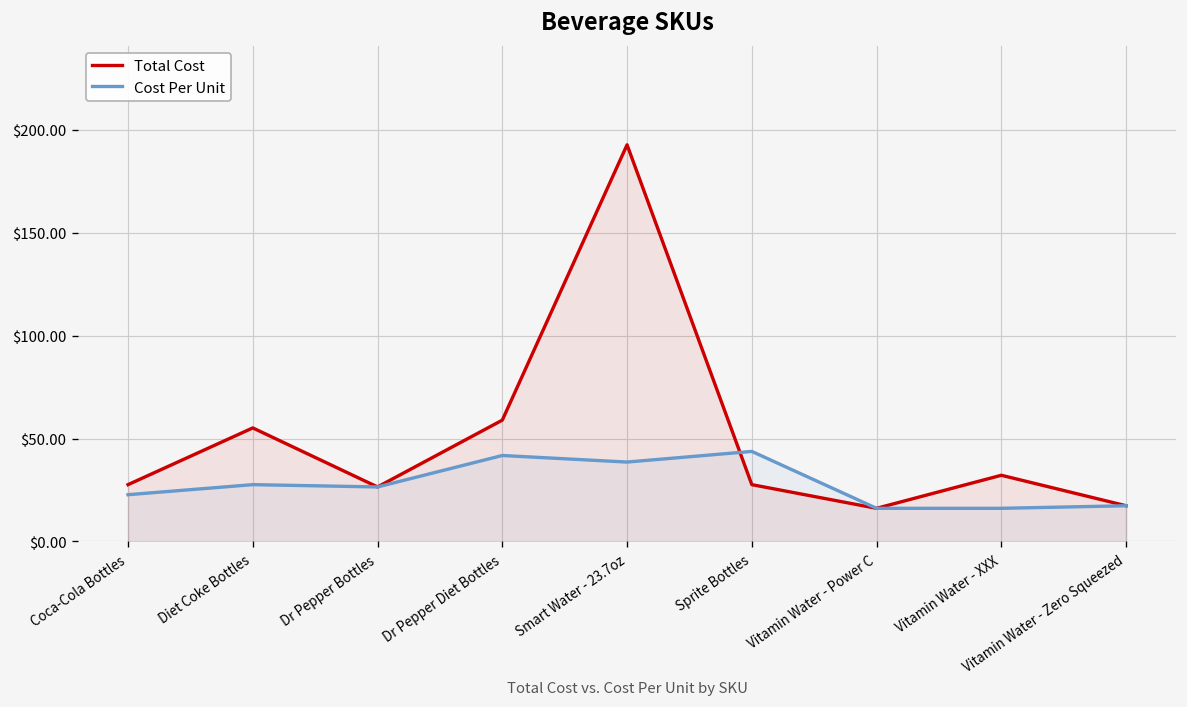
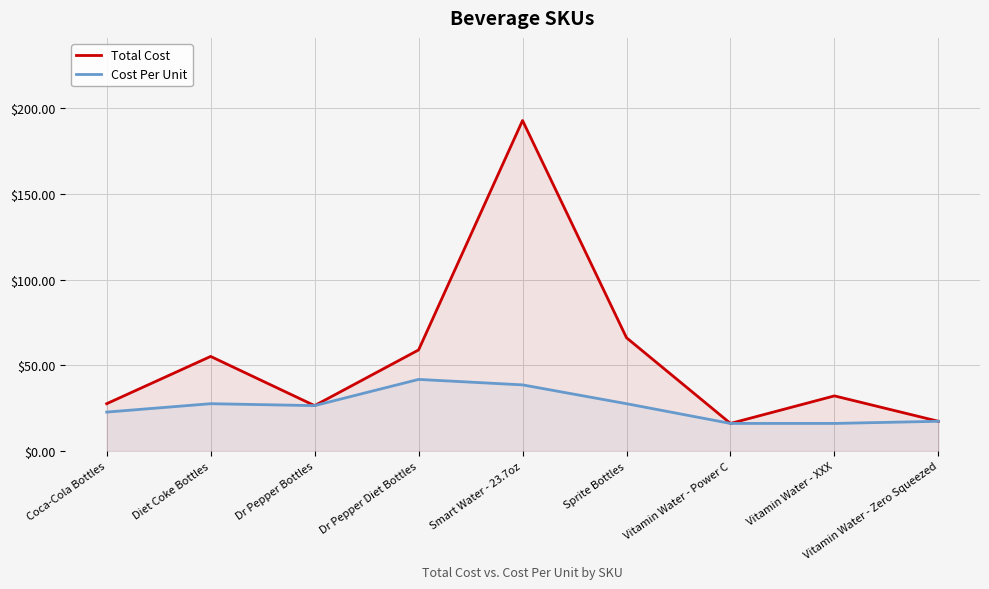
  {
    "Total Cost": {
      "Coca-Cola Bottles": "$28",
      "Diet Coke Bottles": "$55",
      "Dr Pepper Diet Bottles": "$59",
      "Smart Water - 23.7oz": "$193",
-     "Sprite Bottles": "$28",
+     "Sprite Bottles": "$66",
      "Vitamin Water - XXX": "$32"
    },
    "Cost Per Unit": {
      "Coca-Cola Bottles": "$23",
      "Diet Coke Bottles": "$28",
      "Dr Pepper Diet Bottles": "$42",
      "Smart Water - 23.7oz": "$39",
-     "Sprite Bottles": "$44",
+     "Sprite Bottles": "$28",
      "Vitamin Water - XXX": "$16"
    }
  }
